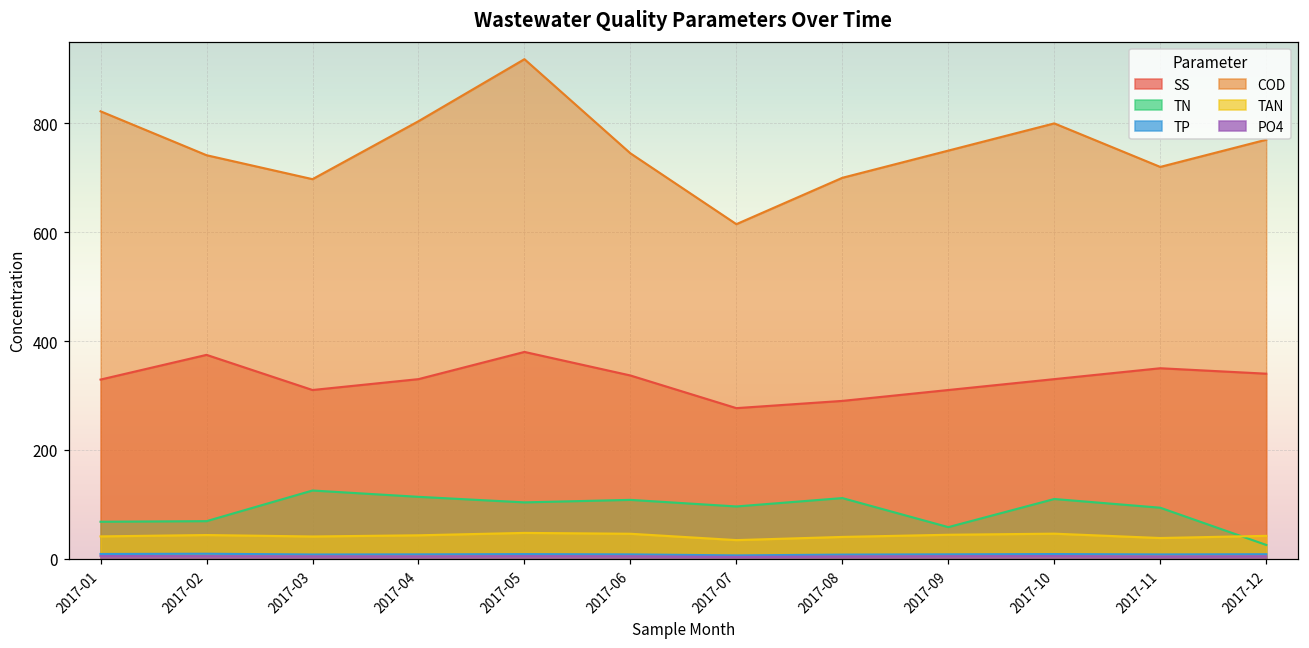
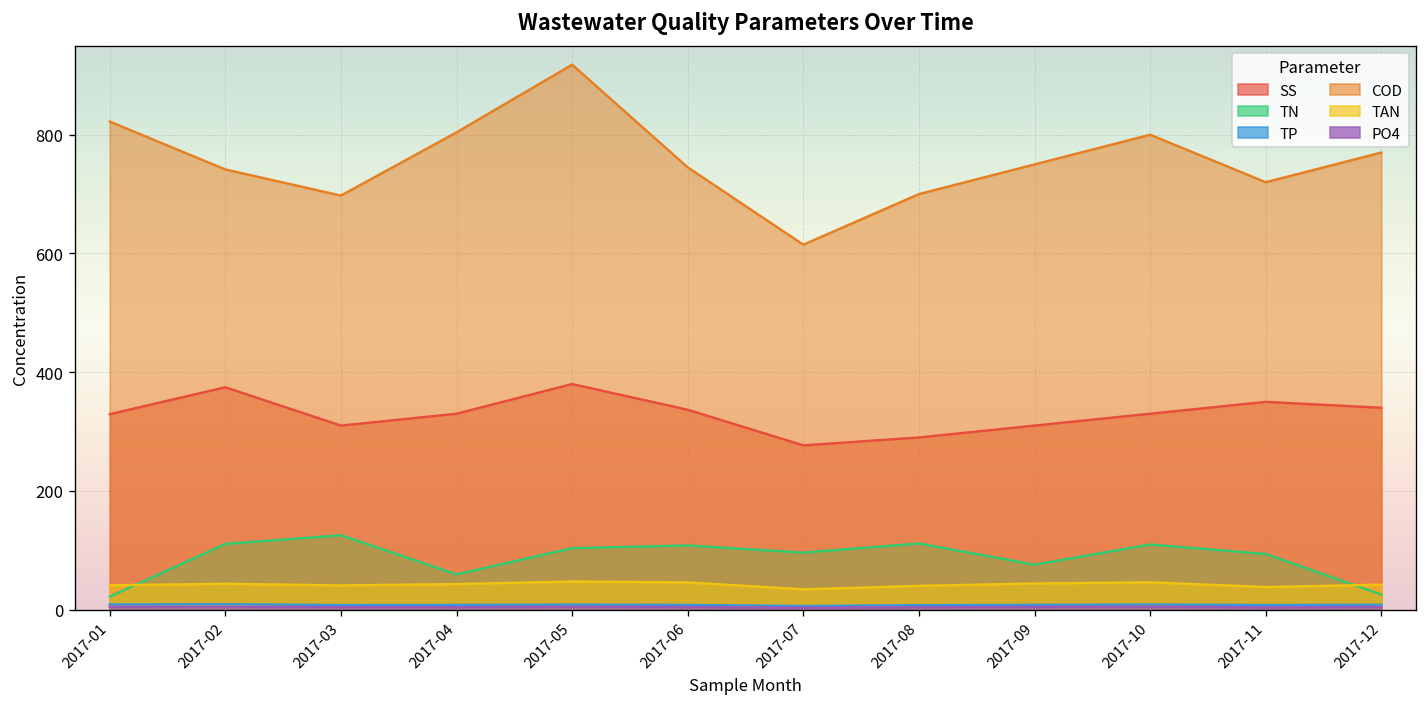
  {
    "TN": {
-     "2017-01": 70,
-     "2017-02": 70,
+     "2017-01": 20,
+     "2017-02": 110,
      "2017-03": 130,
-     "2017-04": 110,
+     "2017-04": 60,
      "2017-05": 100,
      "2017-06": 110,
      "2017-07": 100,
      "2017-08": 110,
-     "2017-09": 60,
+     "2017-09": 80,
      "2017-10": 110,
      "2017-11": 90,
      "2017-12": 30
    }
  }
